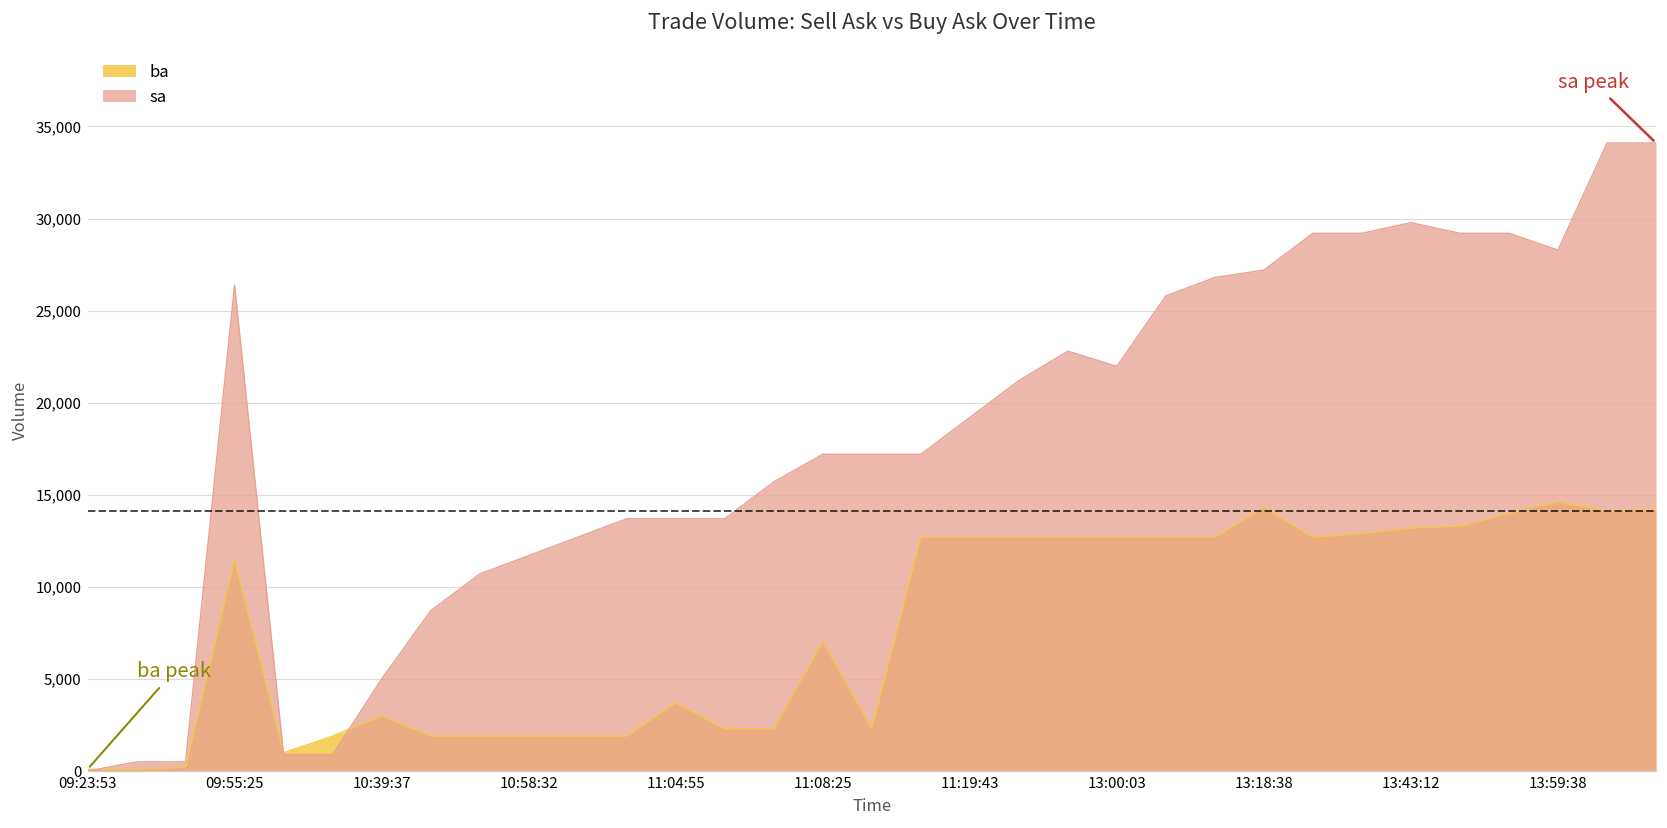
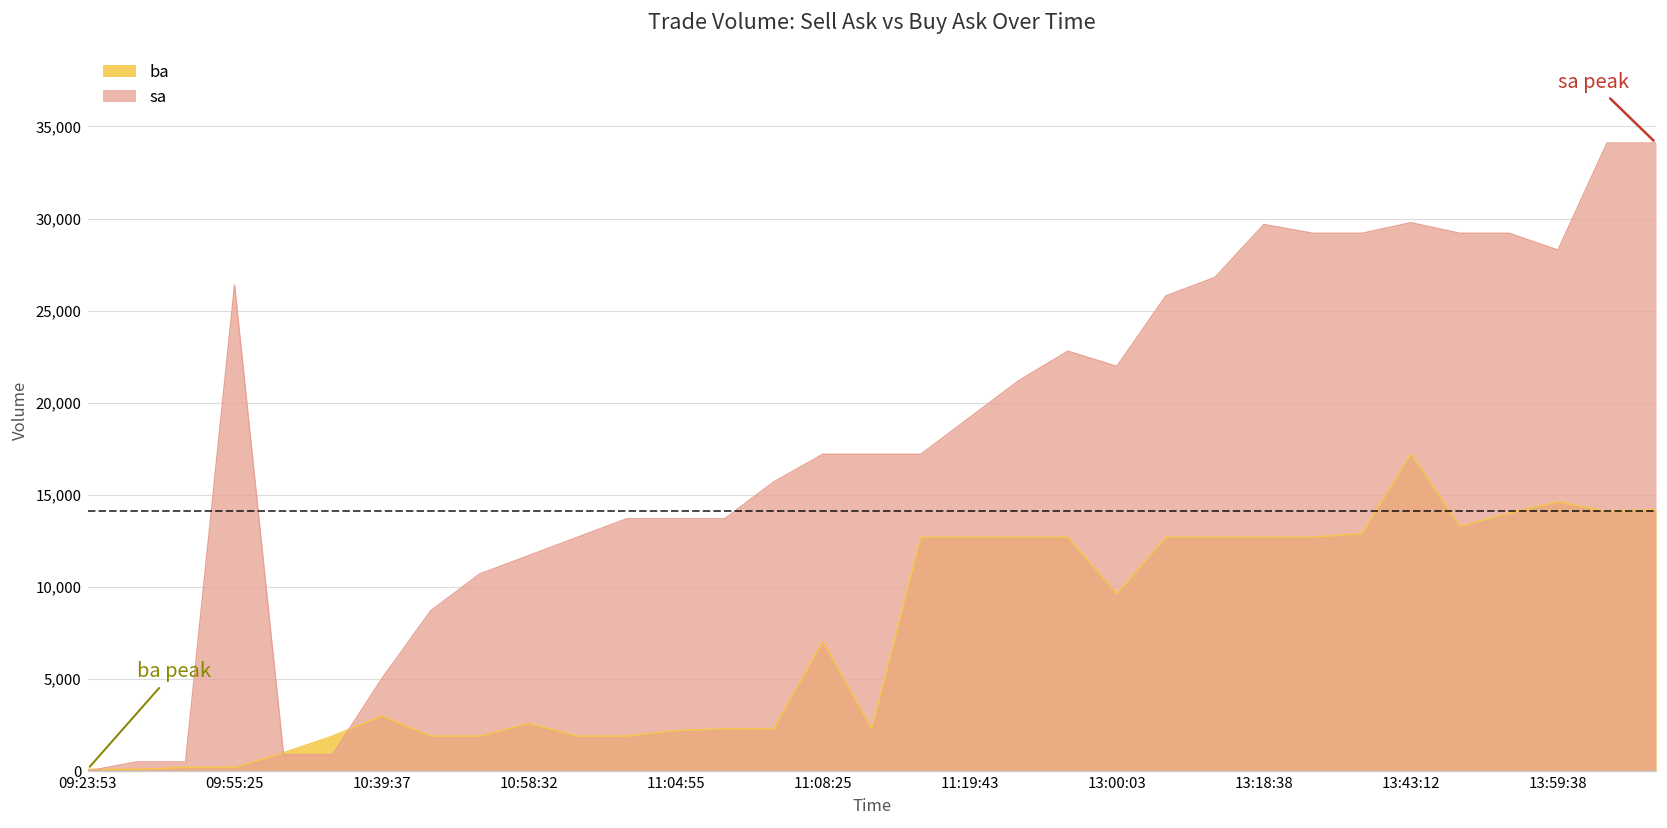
  {
    "ba": {
-     "09:55:25": "11,500",
+     "09:55:25": "200",
      "10:39:37": "3,000",
-     "10:58:32": "1,900",
-     "11:04:55": "3,700",
+     "10:58:32": "2,600",
+     "11:04:55": "2,200",
      "11:08:25": "7,000",
      "11:19:43": "12,700",
-     "13:00:03": "12,700",
-     "13:18:38": "14,300",
-     "13:43:12": "13,200",
+     "13:00:03": "9,600",
+     "13:18:38": "12,700",
+     "13:43:12": "17,200",
      "13:59:38": "14,600"
    },
    "sa": {
      "09:55:25": "26,400",
      "10:39:37": "5,000",
      "10:58:32": "11,700",
      "11:04:55": "13,700",
      "11:08:25": "17,200",
      "11:19:43": "19,200",
      "13:00:03": "22,000",
-     "13:18:38": "27,200",
+     "13:18:38": "29,700",
      "13:43:12": "29,800",
      "13:59:38": "28,300"
    }
  }
